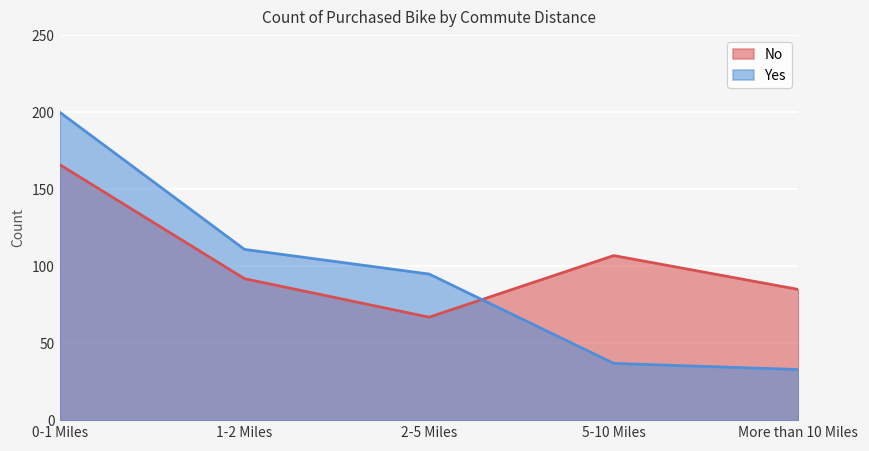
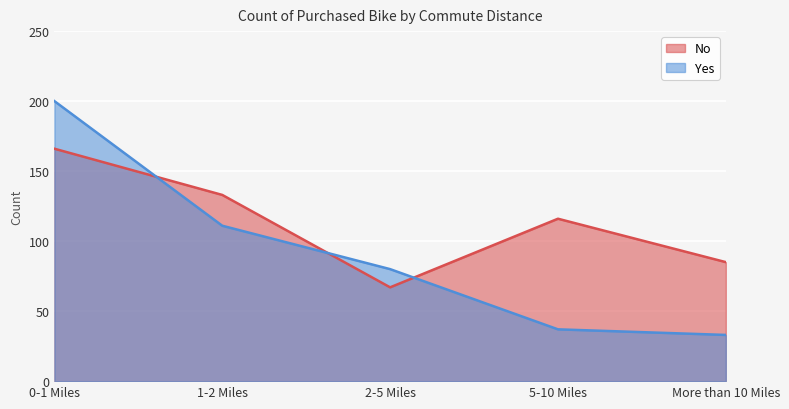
  {
    "No": {
      "0-1 Miles": 166,
-     "1-2 Miles": 92,
+     "1-2 Miles": 133,
      "2-5 Miles": 67,
-     "5-10 Miles": 107,
+     "5-10 Miles": 116,
      "More than 10 Miles": 85
    },
    "Yes": {
      "0-1 Miles": 200,
      "1-2 Miles": 111,
-     "2-5 Miles": 95,
+     "2-5 Miles": 80,
      "5-10 Miles": 37,
      "More than 10 Miles": 33
    }
  }
